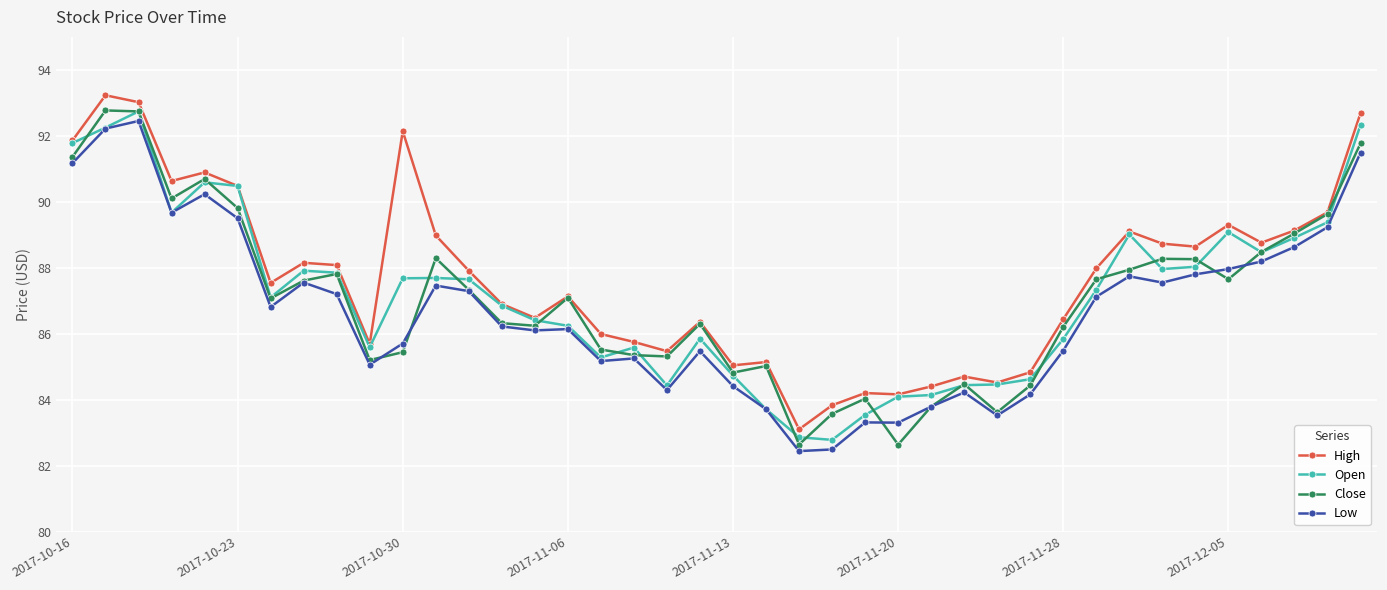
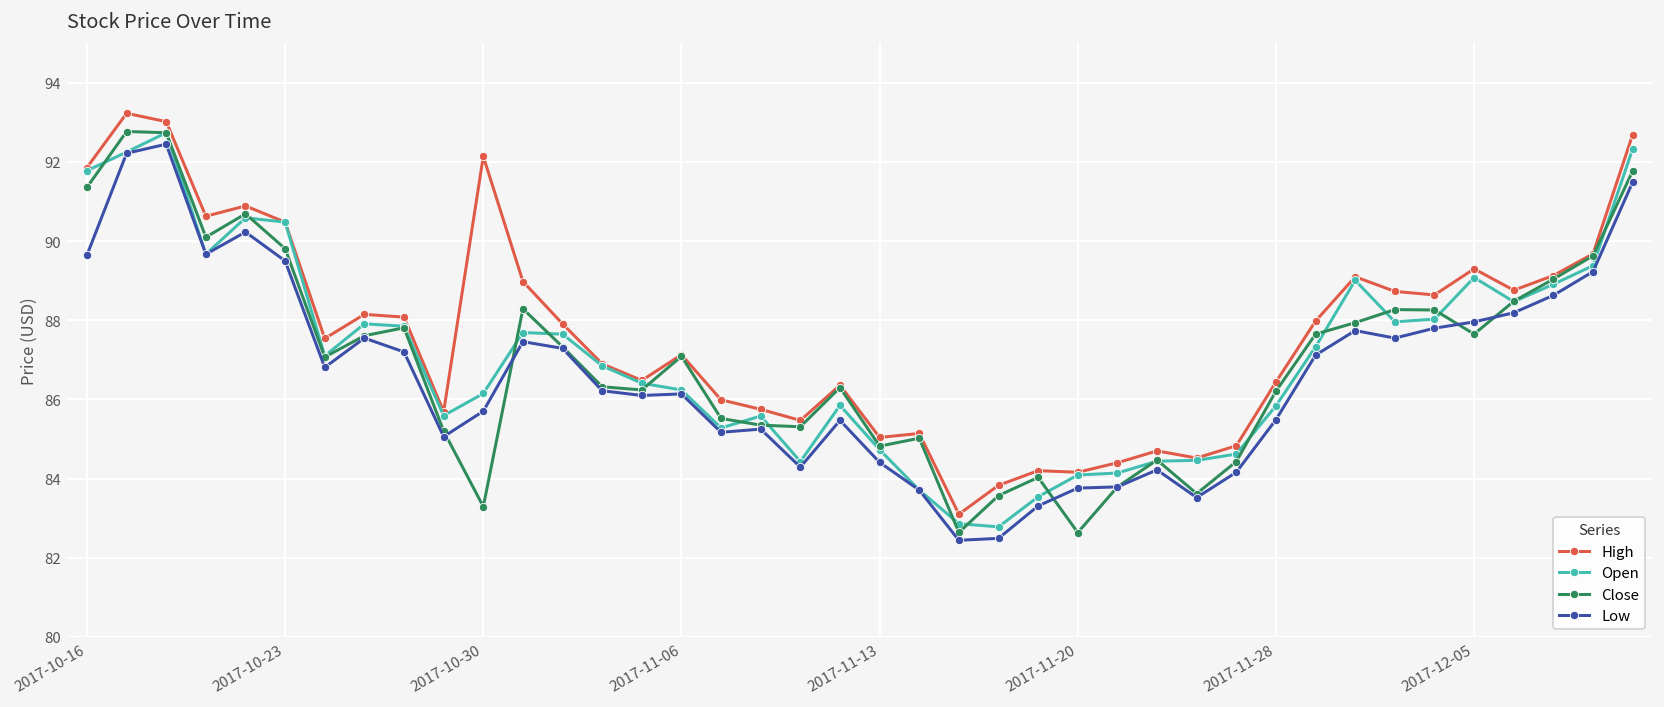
  {
    "High": {
      "2017-10-16": 91.9,
      "2017-10-30": 92.1,
      "2017-11-13": 85.0,
      "2017-11-28": 86.4,
      "2017-12-05": 89.3
    },
    "Open": {
      "2017-10-16": 91.8,
-     "2017-10-30": 87.7,
+     "2017-10-30": 86.2,
      "2017-11-06": 86.2,
      "2017-11-13": 84.7,
      "2017-11-28": 85.8,
      "2017-12-05": 89.1
    },
    "Close": {
      "2017-10-16": 91.4,
      "2017-10-23": 89.8,
-     "2017-10-30": 85.4,
+     "2017-10-30": 83.3,
      "2017-11-13": 84.8,
      "2017-11-20": 82.6,
      "2017-11-28": 86.2,
      "2017-12-05": 87.7
    },
    "Low": {
-     "2017-10-16": 91.2,
+     "2017-10-16": 89.6,
      "2017-10-23": 89.5,
      "2017-10-30": 85.7,
      "2017-11-06": 86.1,
      "2017-11-13": 84.4,
-     "2017-11-20": 83.3,
+     "2017-11-20": 83.8,
      "2017-11-28": 85.5,
      "2017-12-05": 88.0
    }
  }
